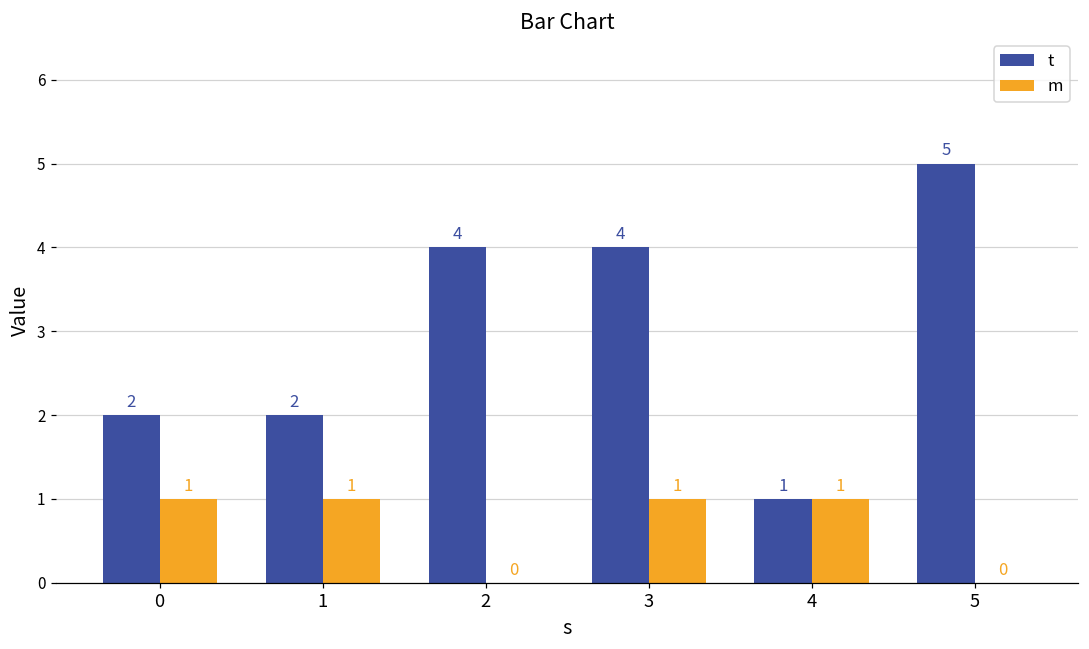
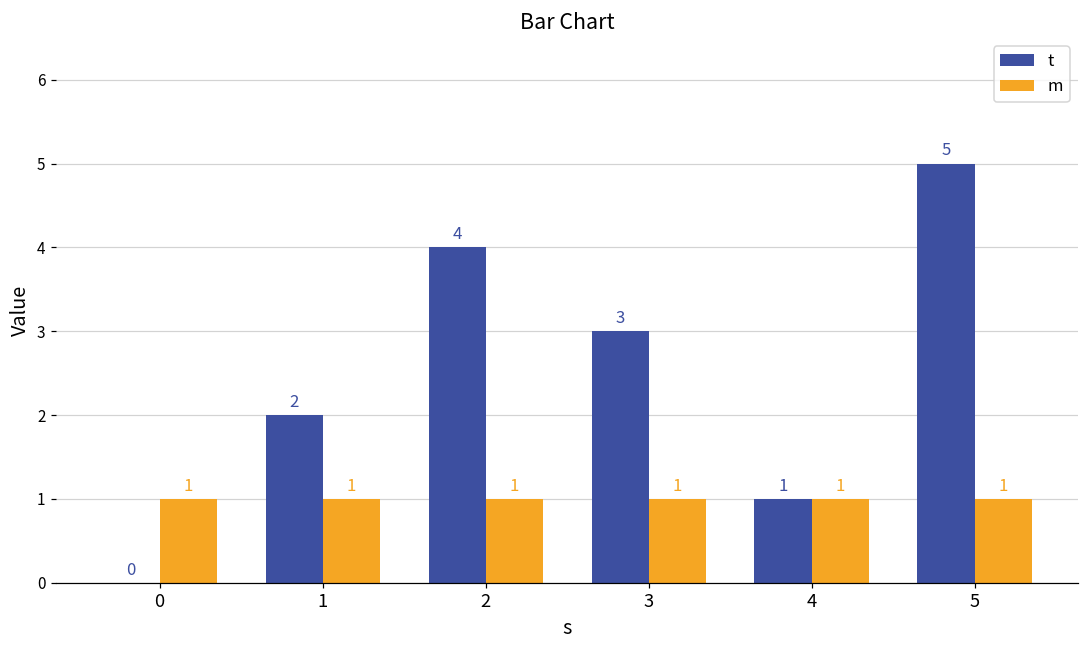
  {
    "t": {
-     "0": 2,
+     "0": 0,
      "1": 2,
      "2": 4,
-     "3": 4,
+     "3": 3,
      "4": 1,
      "5": 5
    },
    "m": {
      "0": 1,
      "1": 1,
-     "2": 0,
+     "2": 1,
      "3": 1,
      "4": 1,
-     "5": 0
+     "5": 1
    }
  }
